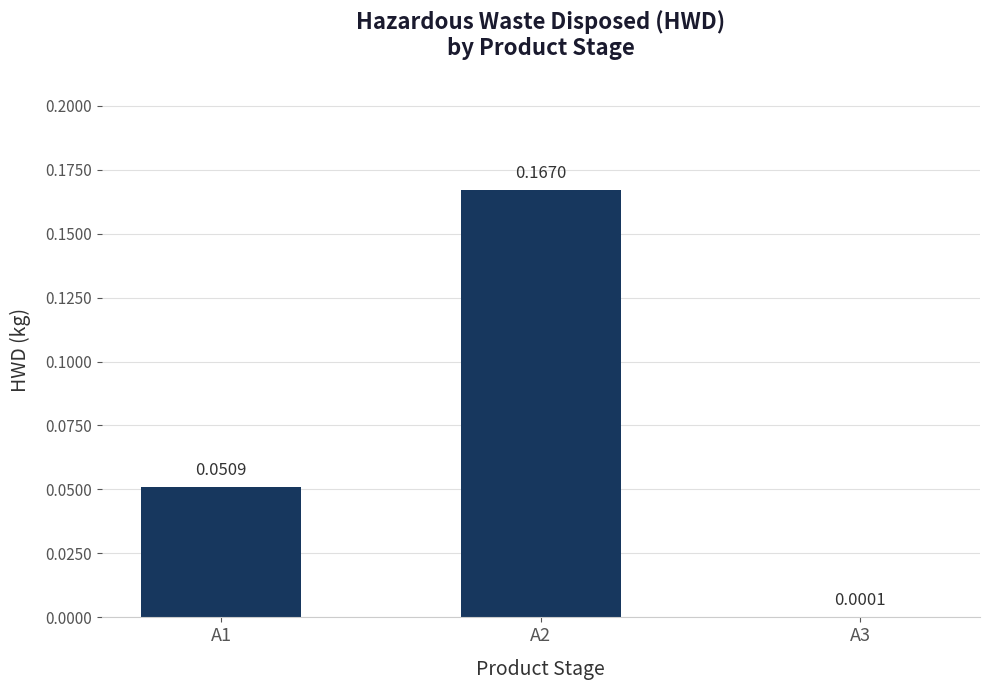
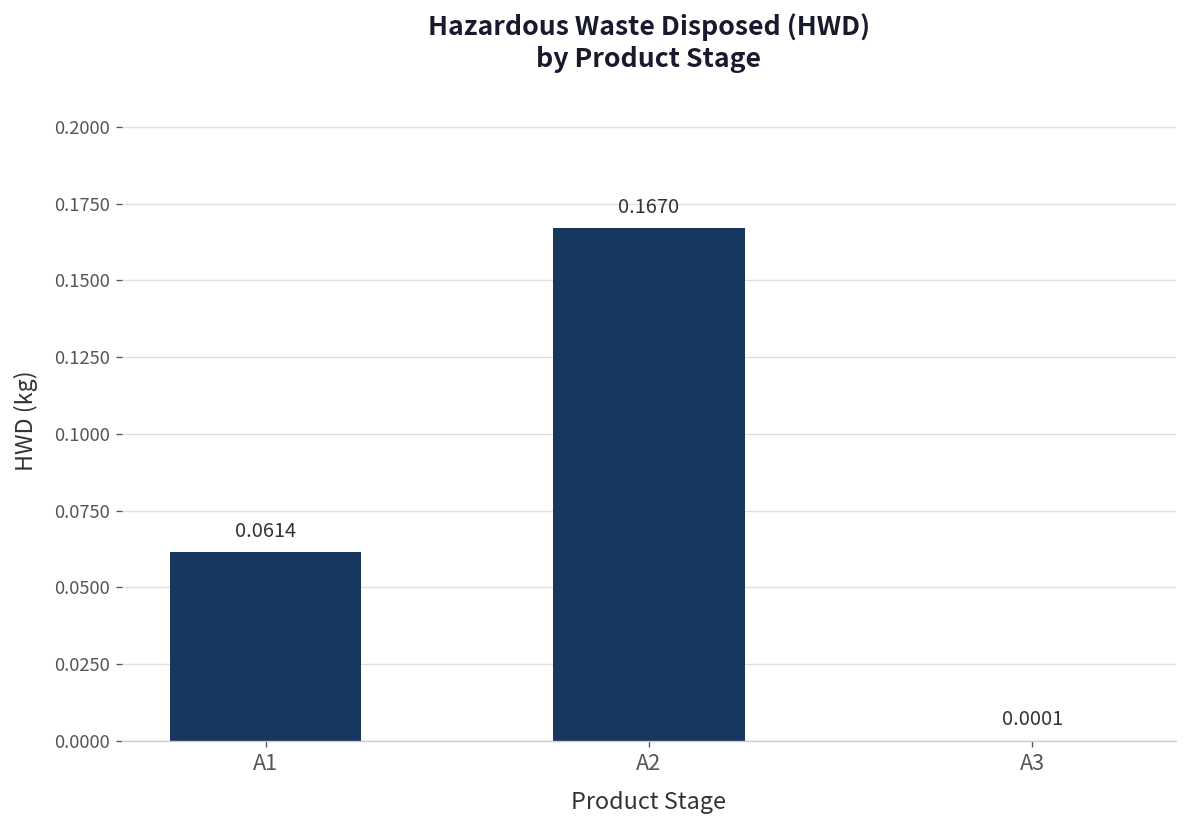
  {
-   "A1": 0.0509,
+   "A1": 0.0614,
    "A2": 0.1670,
    "A3": 0.0001
  }
